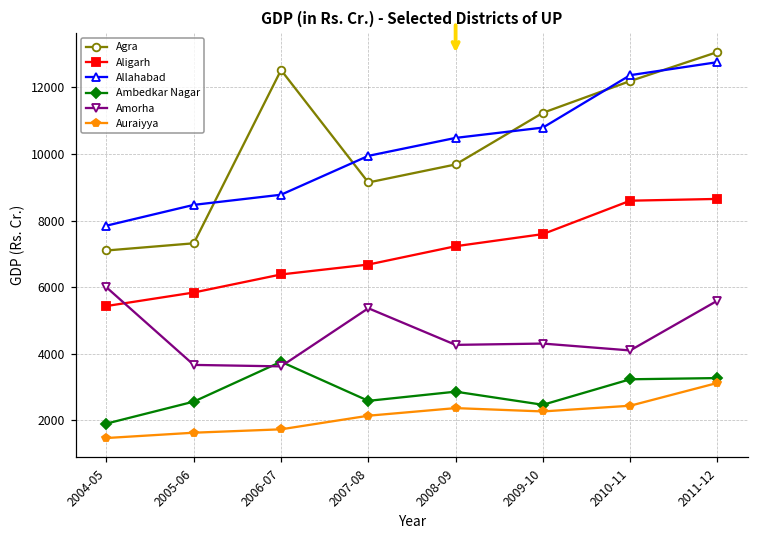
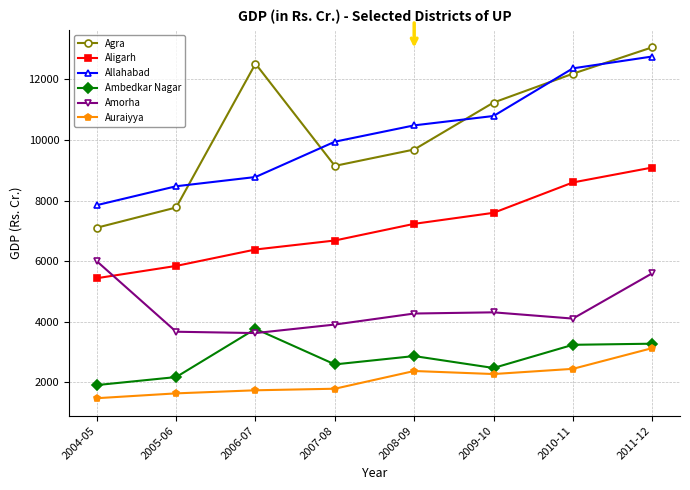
  {
    "Agra": {
      "2004-05": 7100,
-     "2005-06": 7300,
+     "2005-06": 7800,
      "2006-07": 12500,
      "2007-08": 9100,
      "2008-09": 9700,
      "2009-10": 11200,
      "2010-11": 12200,
      "2011-12": 13100
    },
    "Aligarh": {
      "2004-05": 5400,
      "2005-06": 5800,
      "2006-07": 6400,
      "2007-08": 6700,
      "2008-09": 7200,
      "2009-10": 7600,
      "2010-11": 8600,
-     "2011-12": 8600
+     "2011-12": 9100
    },
    "Allahabad": {
      "2004-05": 7800,
      "2005-06": 8500,
      "2006-07": 8800,
      "2007-08": 9900,
      "2008-09": 10500,
      "2009-10": 10800,
      "2010-11": 12400,
      "2011-12": 12800
    },
    "Ambedkar Nagar": {
      "2004-05": 1900,
-     "2005-06": 2600,
+     "2005-06": 2200,
      "2006-07": 3800,
      "2007-08": 2600,
      "2008-09": 2900,
      "2009-10": 2500,
      "2010-11": 3200,
      "2011-12": 3300
    },
    "Amorha": {
      "2004-05": 6000,
      "2005-06": 3700,
      "2006-07": 3600,
-     "2007-08": 5400,
+     "2007-08": 3900,
      "2008-09": 4300,
      "2009-10": 4300,
      "2010-11": 4100,
      "2011-12": 5600
    },
    "Auraiyya": {
      "2004-05": 1500,
      "2005-06": 1600,
      "2006-07": 1700,
-     "2007-08": 2100,
+     "2007-08": 1800,
      "2008-09": 2400,
      "2009-10": 2300,
      "2010-11": 2400,
      "2011-12": 3100
    }
  }
